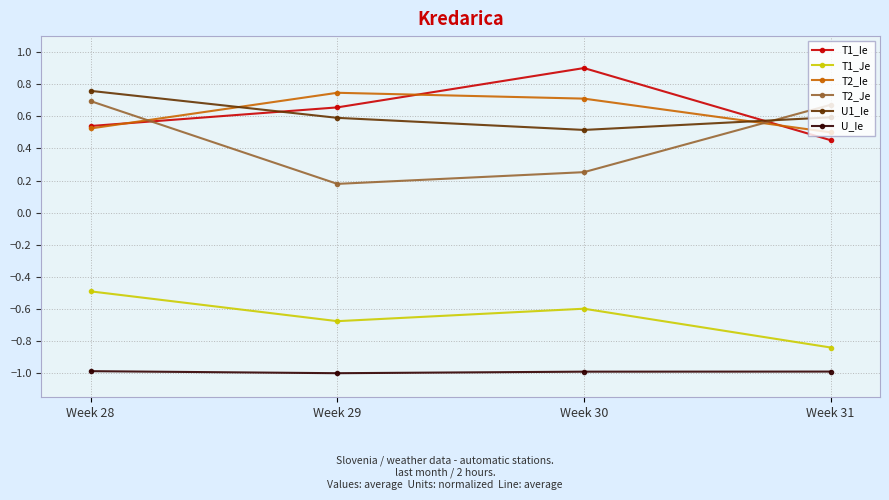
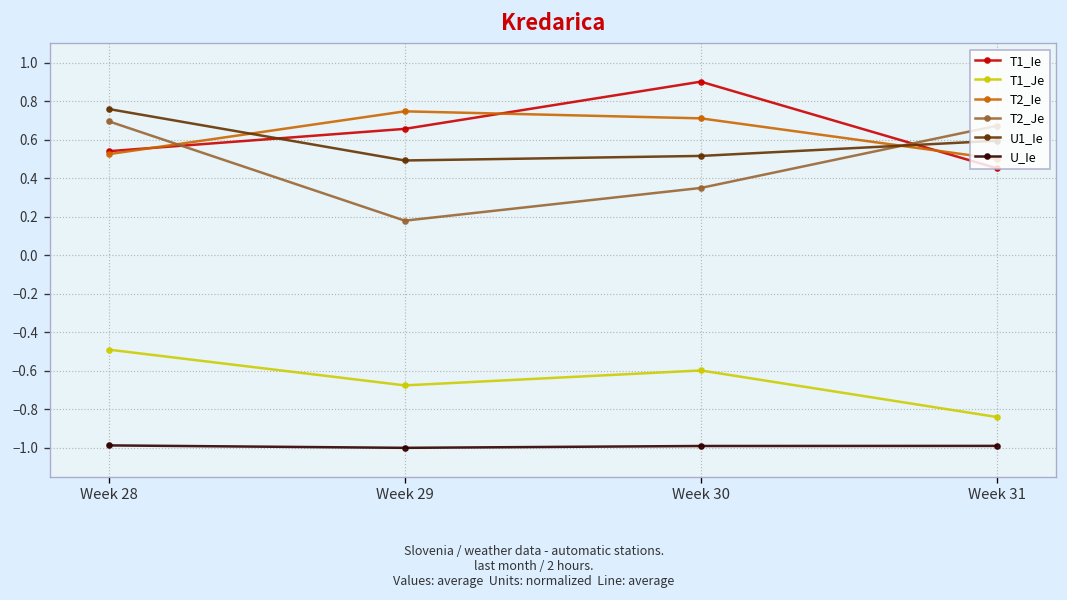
  {
    "T1_Ie": {
      "Week 29": 0.66,
      "Week 30": 0.90,
      "Week 31": 0.45
    },
    "T1_Je": {
      "Week 28": -0.49,
      "Week 29": -0.68,
      "Week 30": -0.60,
      "Week 31": -0.84
    },
    "T2_Ie": {
      "Week 29": 0.75,
      "Week 30": 0.71
    },
    "T2_Je": {
      "Week 28": 0.70,
      "Week 29": 0.18,
-     "Week 30": 0.25
+     "Week 30": 0.35
    },
    "U1_Ie": {
      "Week 28": 0.76,
-     "Week 29": 0.59,
+     "Week 29": 0.49,
      "Week 30": 0.52
    },
    "U_Ie": {
      "Week 28": -0.99,
      "Week 29": -1.00,
      "Week 30": -0.99,
      "Week 31": -0.99
    }
  }
